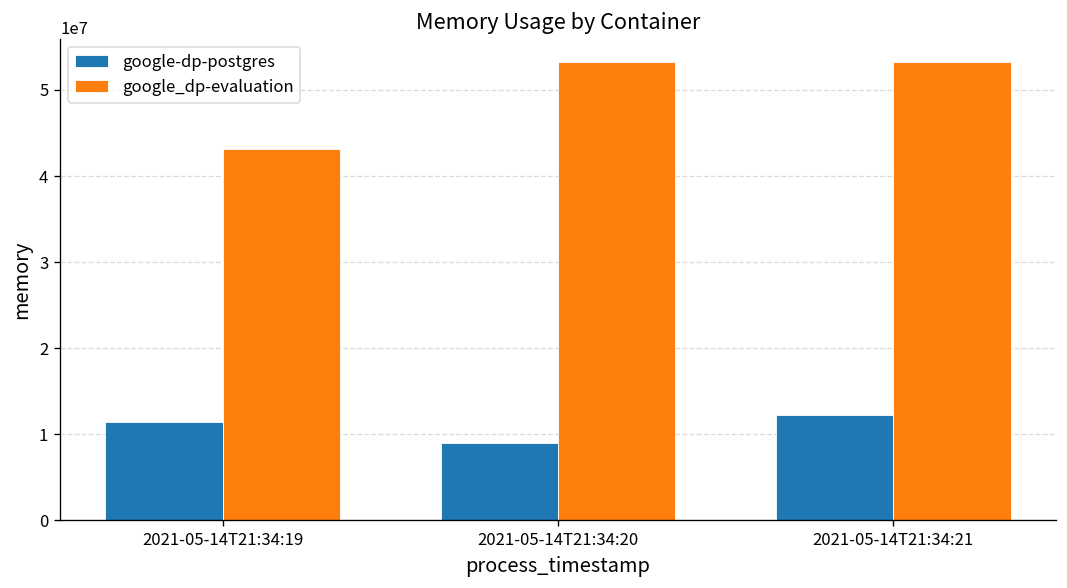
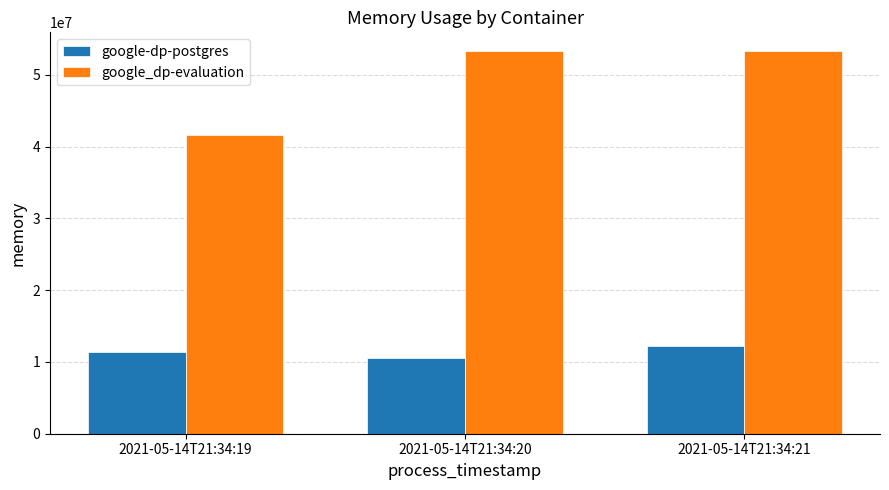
  {
    "google-dp-postgres": {
      "2021-05-14T21:34:19": 11000000,
-     "2021-05-14T21:34:20": 9000000,
+     "2021-05-14T21:34:20": 11000000,
      "2021-05-14T21:34:21": 12000000
    },
    "google_dp-evaluation": {
-     "2021-05-14T21:34:19": 43000000,
+     "2021-05-14T21:34:19": 42000000,
      "2021-05-14T21:34:20": 53000000,
      "2021-05-14T21:34:21": 53000000
    }
  }
